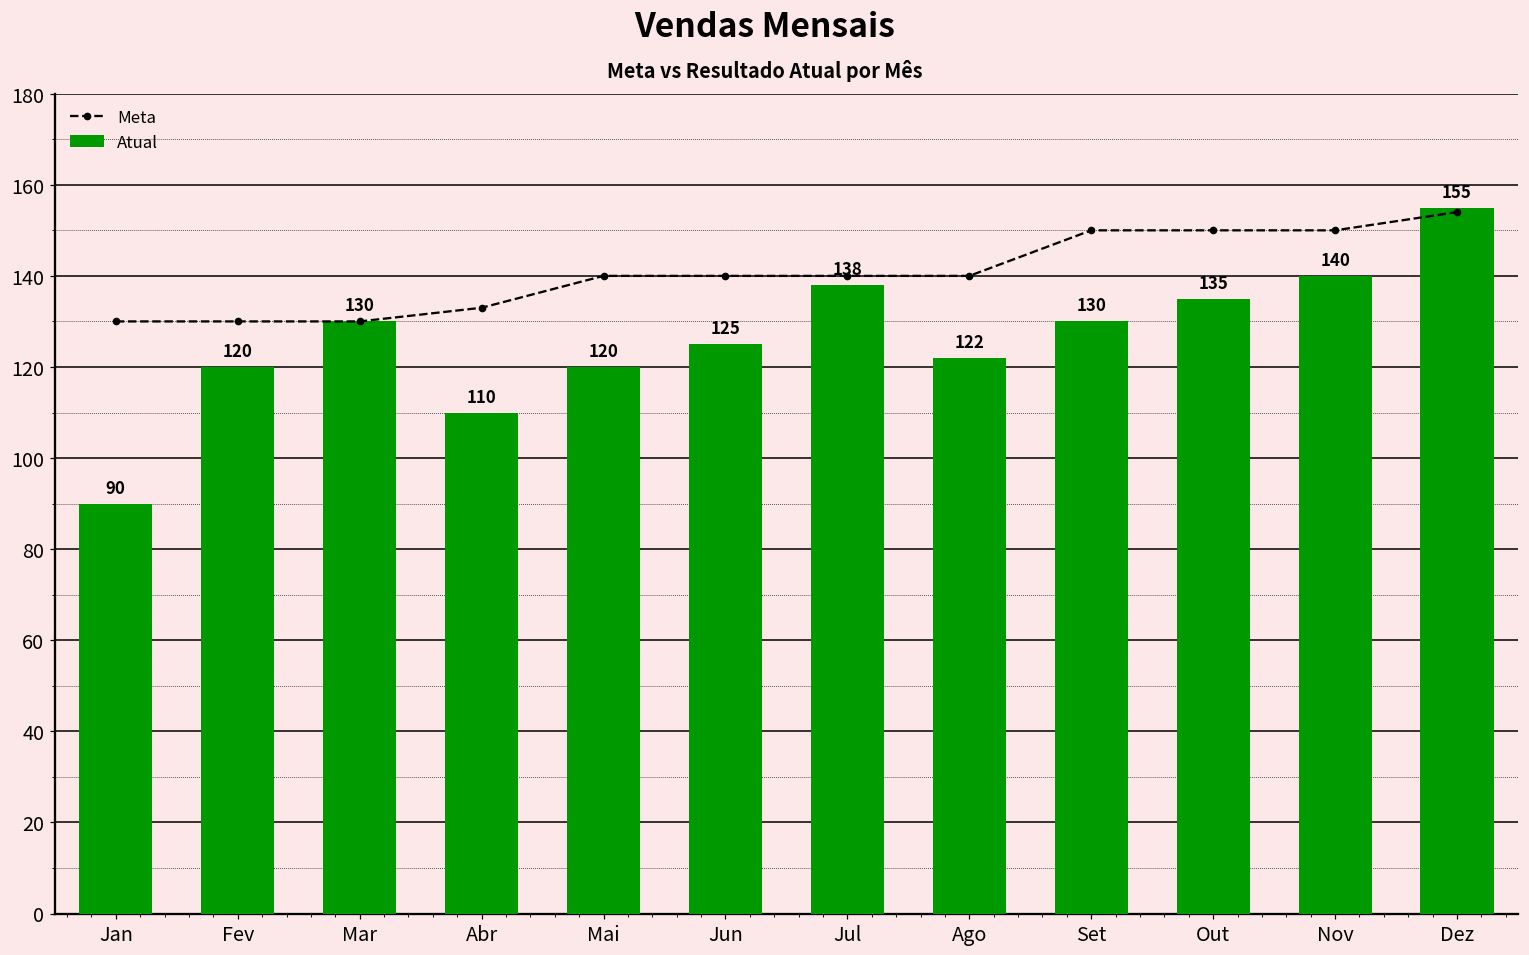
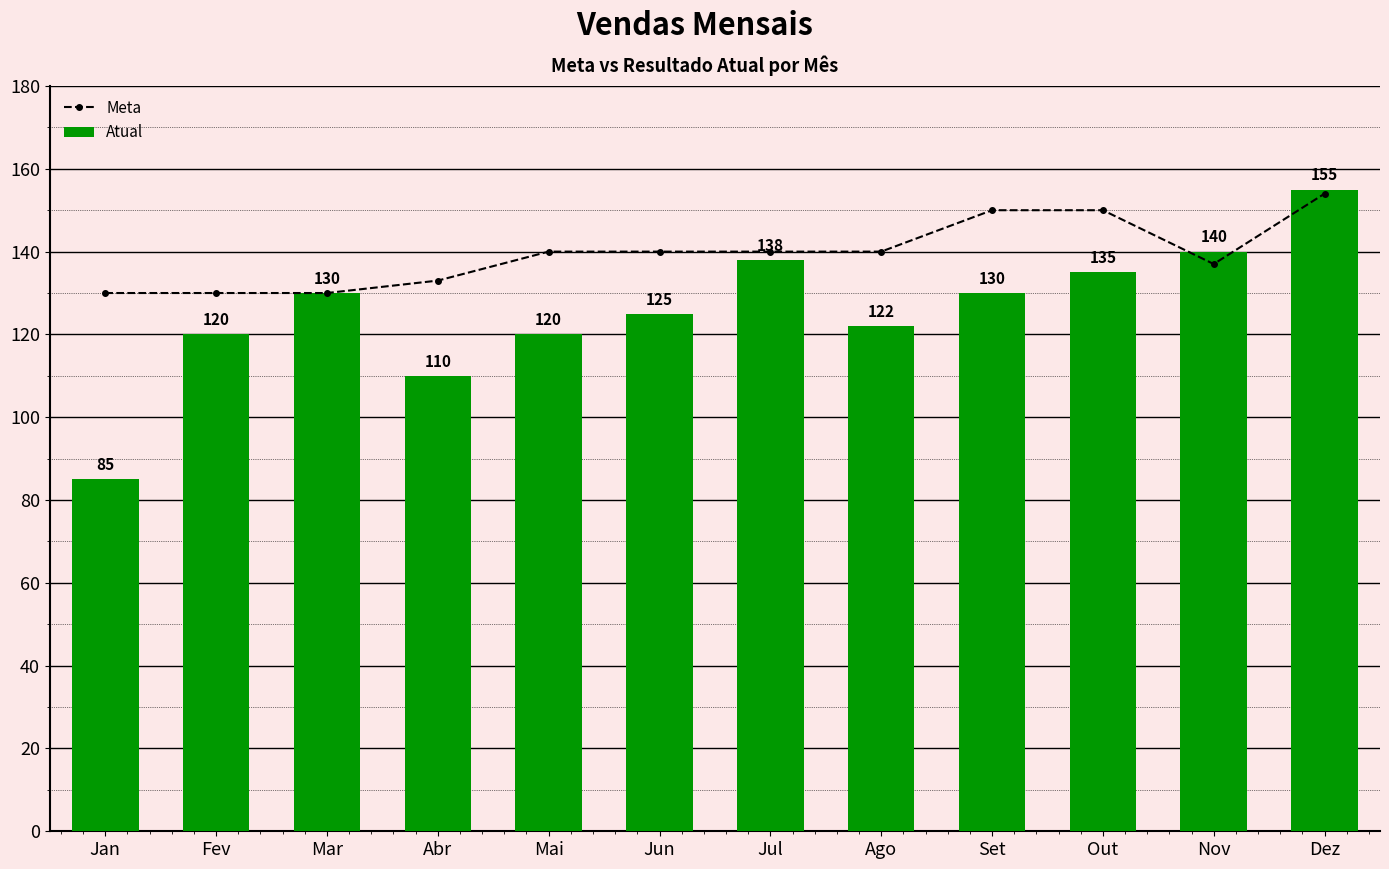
  {
    "Atual": {
-     "Jan": 90,
+     "Jan": 85,
      "Fev": 120,
      "Mar": 130,
      "Abr": 110,
      "Mai": 120,
      "Jun": 125,
      "Ago": 122,
      "Set": 130,
      "Out": 135,
      "Nov": 140,
      "Dez": 155
    },
    "Meta": {
      "Jan": 130,
      "Fev": 130,
      "Abr": 133,
      "Mai": 140,
      "Jun": 140,
      "Ago": 140,
      "Set": 150,
      "Out": 150,
-     "Nov": 150,
+     "Nov": 137,
      "Dez": 154
    }
  }
